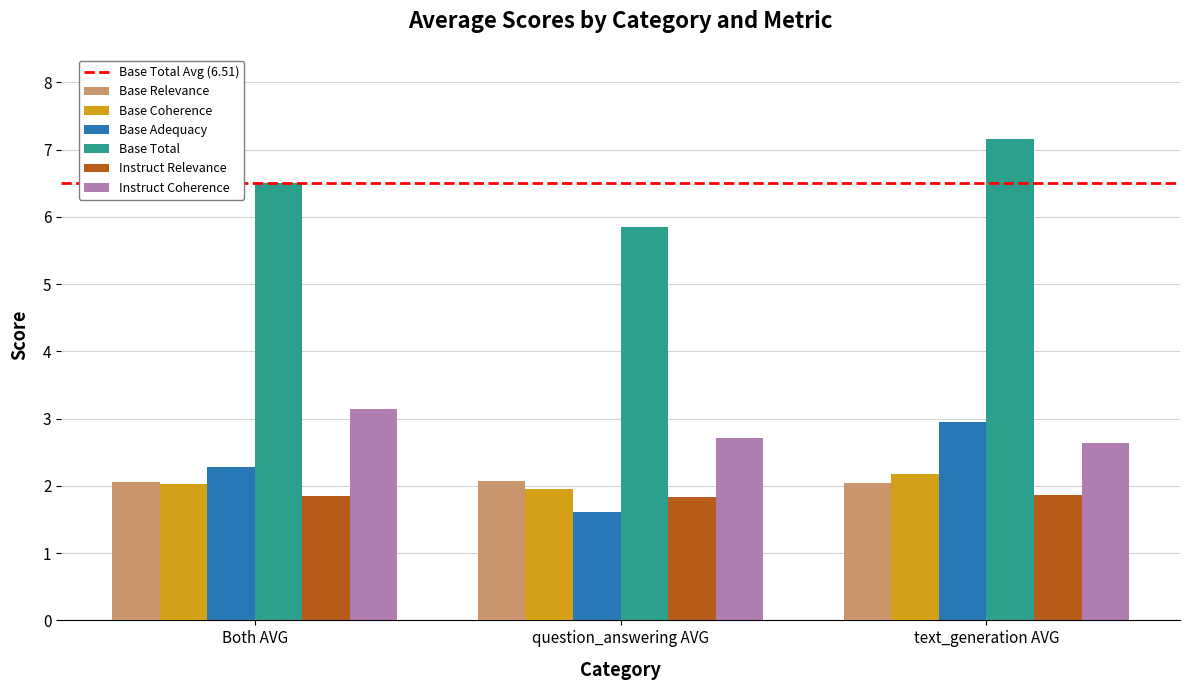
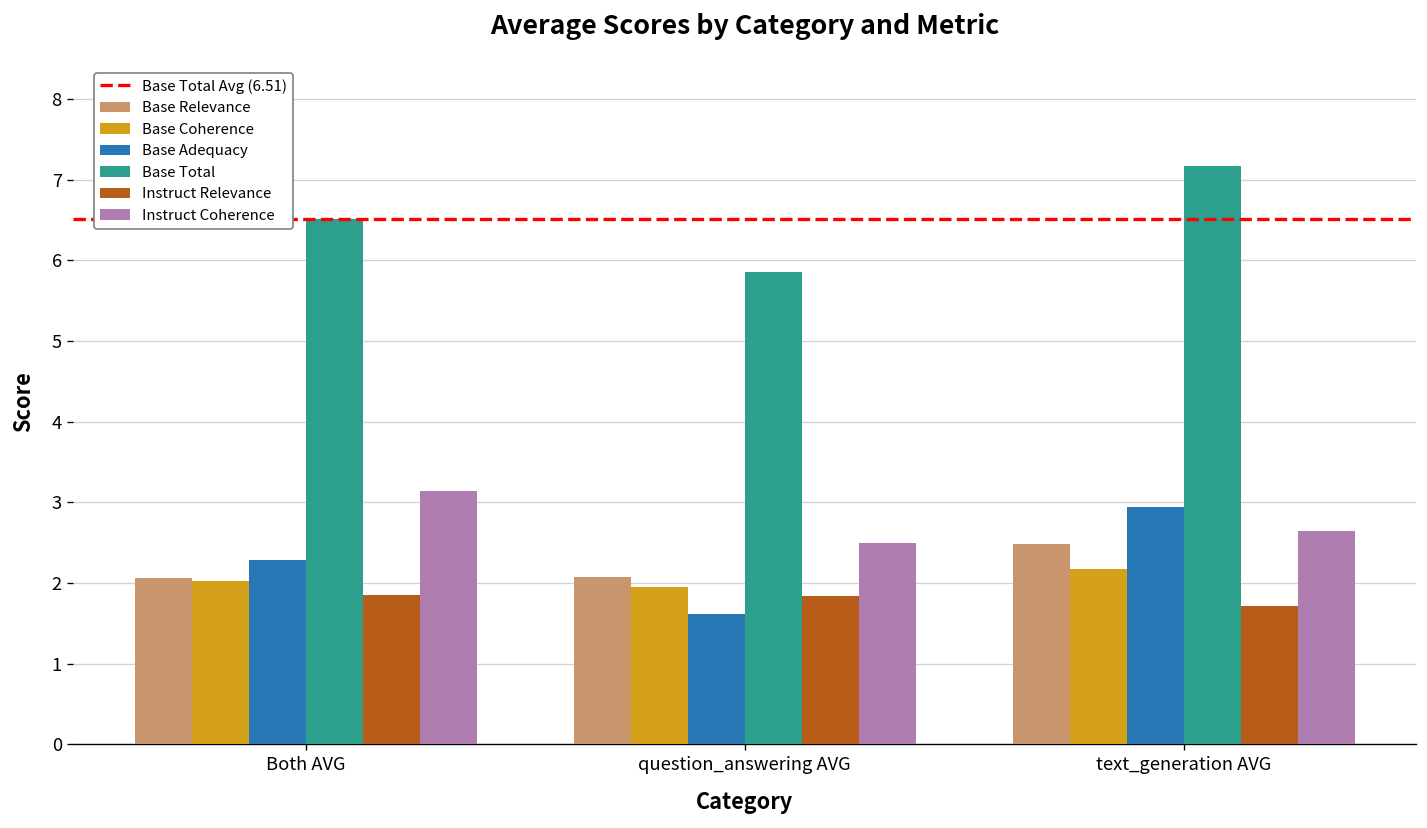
  {
    "Base Relevance": {
      "Both AVG": 2.1,
      "question_answering AVG": 2.1,
-     "text_generation AVG": 2.0
+     "text_generation AVG": 2.5
    },
    "Base Coherence": {
      "Both AVG": 2.0,
      "question_answering AVG": 2.0,
      "text_generation AVG": 2.2
    },
    "Instruct Relevance": {
      "Both AVG": 1.9,
      "question_answering AVG": 1.8,
-     "text_generation AVG": 1.9
+     "text_generation AVG": 1.7
    },
    "Instruct Coherence": {
      "Both AVG": 3.1,
-     "question_answering AVG": 2.7,
+     "question_answering AVG": 2.5,
      "text_generation AVG": 2.6
    }
  }
